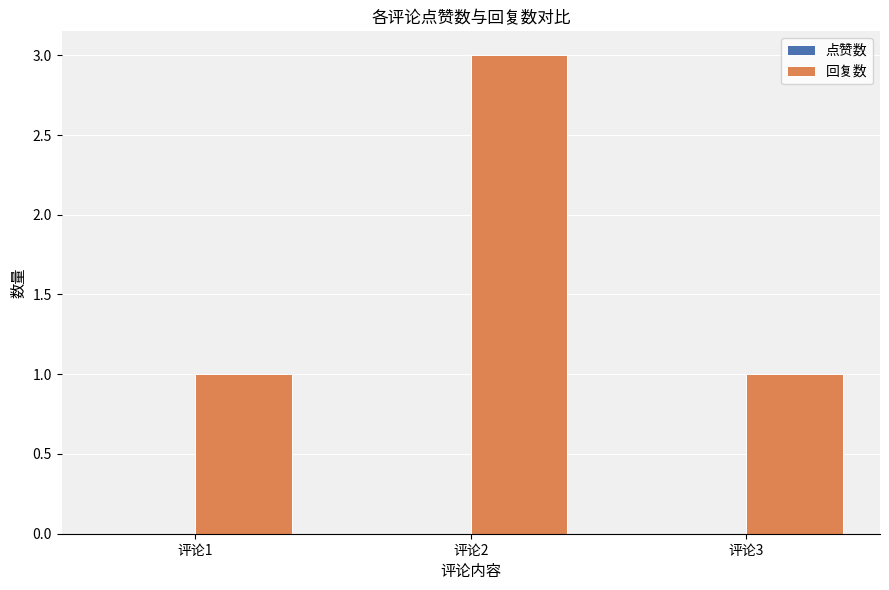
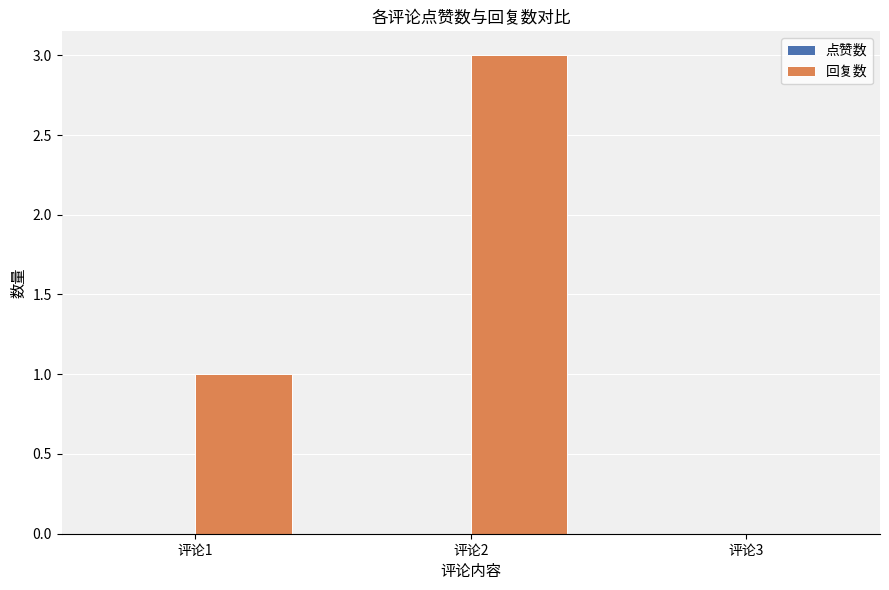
  {
    "点赞数": {
      "评论1": 0,
      "评论2": 0,
      "评论3": 0
    },
    "回复数": {
      "评论1": 1,
      "评论2": 3,
-     "评论3": 1
+     "评论3": 0
    }
  }
